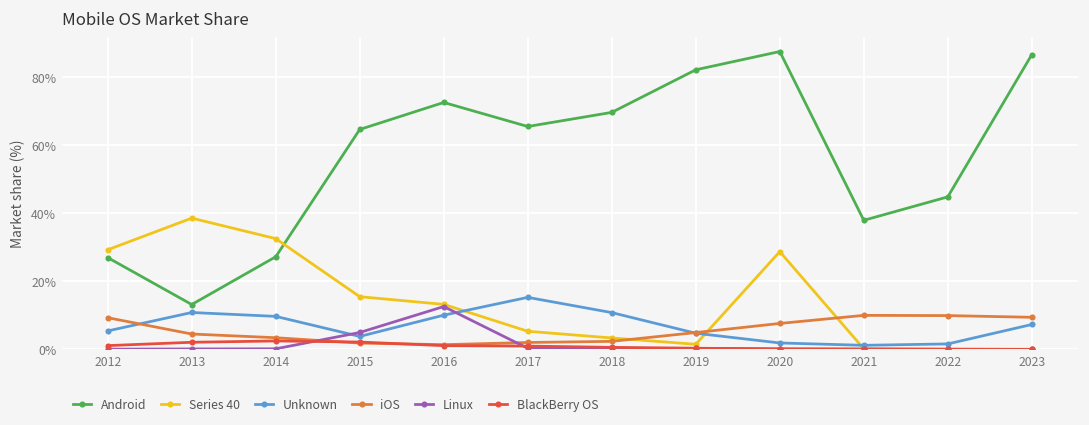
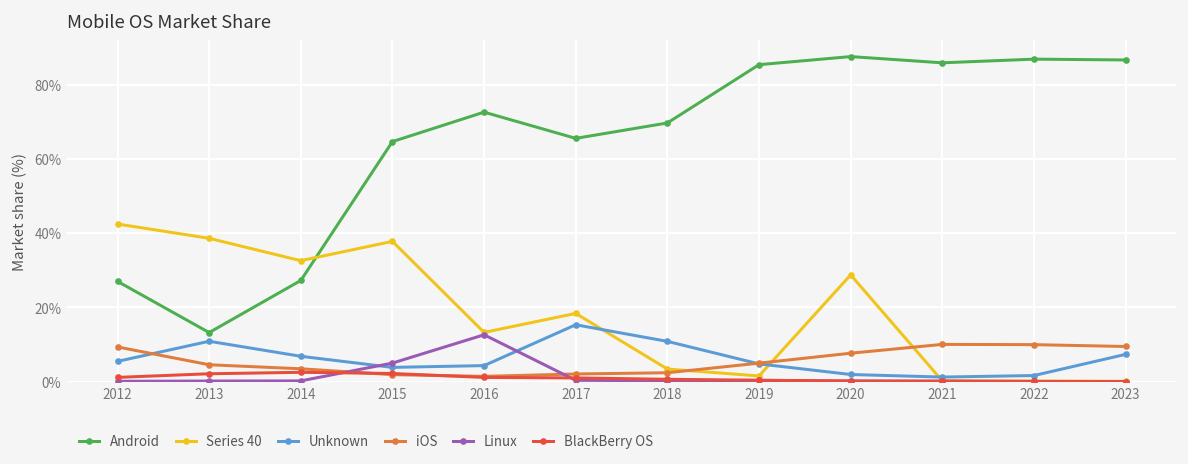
  {
    "Android": {
      "2012": "27%",
      "2013": "13%",
      "2014": "27%",
      "2015": "65%",
      "2016": "73%",
      "2017": "66%",
      "2018": "70%",
-     "2019": "82%",
+     "2019": "85%",
      "2020": "88%",
-     "2021": "38%",
-     "2022": "45%",
+     "2021": "86%",
+     "2022": "87%",
      "2023": "87%"
    },
    "Series 40": {
-     "2012": "29%",
+     "2012": "42%",
      "2013": "39%",
      "2014": "33%",
-     "2015": "16%",
-     "2017": "5%",
+     "2015": "38%",
+     "2017": "18%",
      "2018": "3%",
      "2019": "2%",
      "2020": "29%"
    },
    "Unknown": {
      "2012": "5%",
      "2013": "11%",
-     "2014": "10%",
+     "2014": "7%",
      "2015": "4%",
-     "2016": "10%",
+     "2016": "4%",
      "2017": "15%",
      "2018": "11%",
      "2020": "2%",
      "2021": "1%",
      "2022": "2%",
      "2023": "7%"
    },
    "Linux": {
      "2012": "0%",
      "2013": "0%",
      "2014": "0%",
      "2015": "5%"
    }
  }
